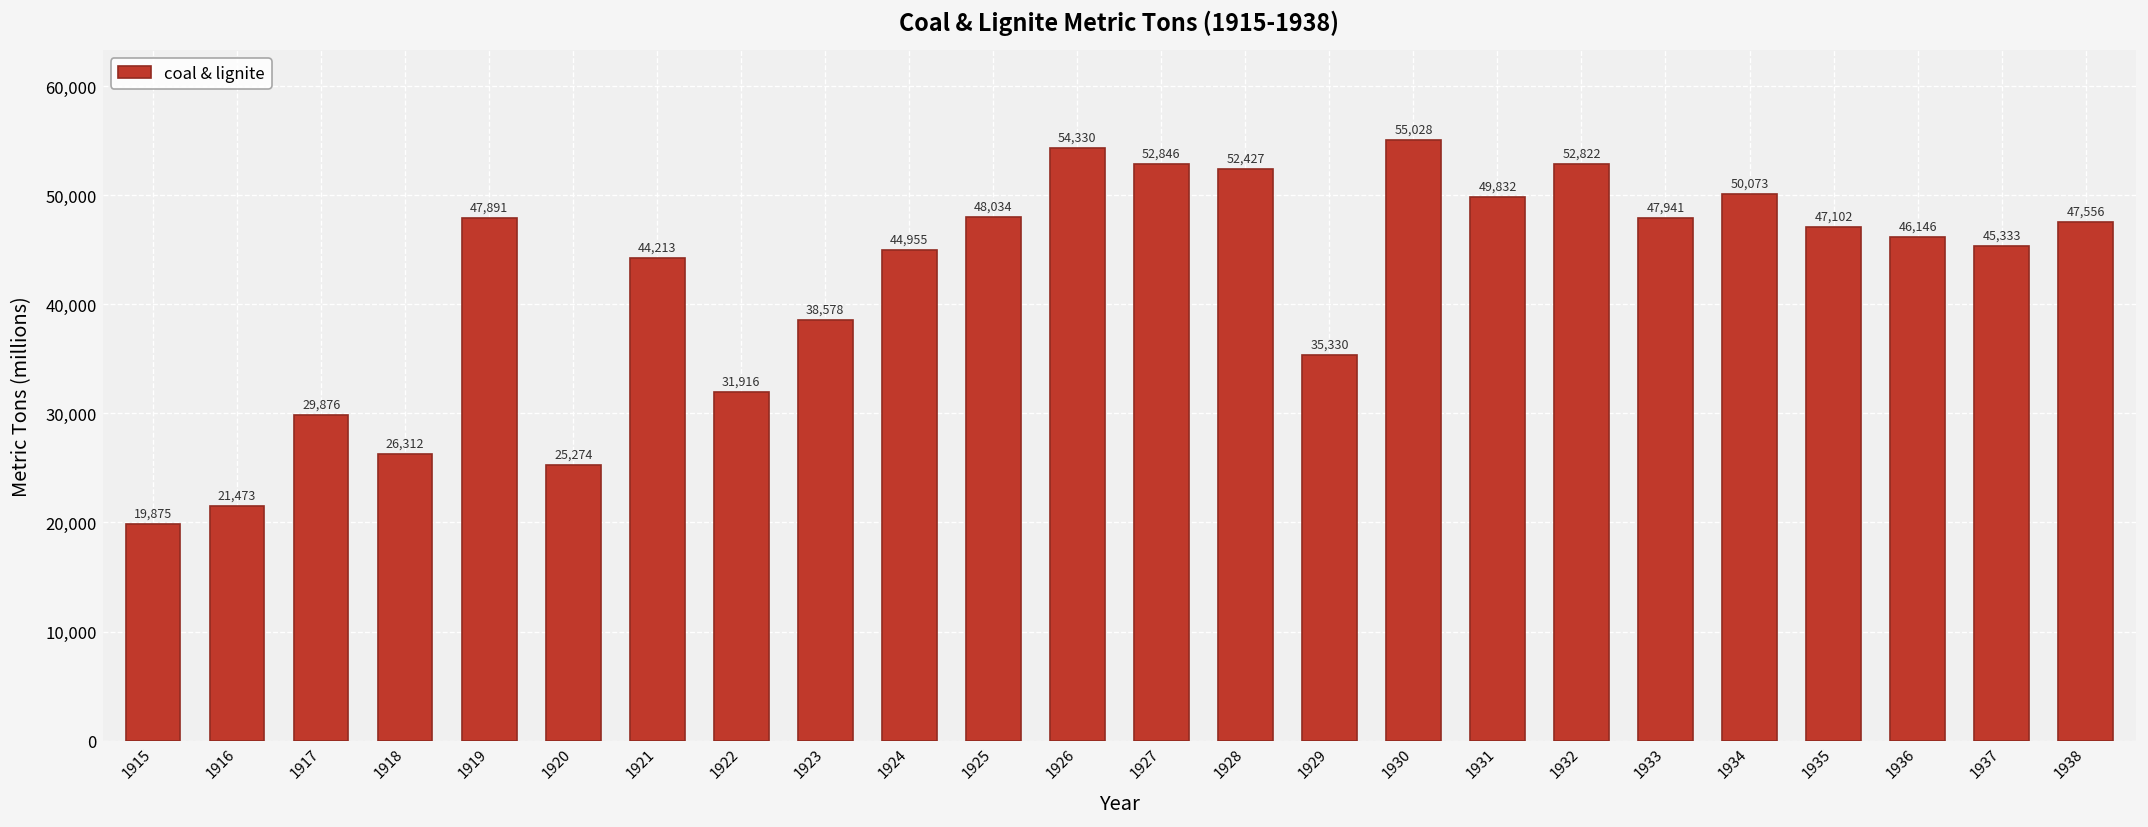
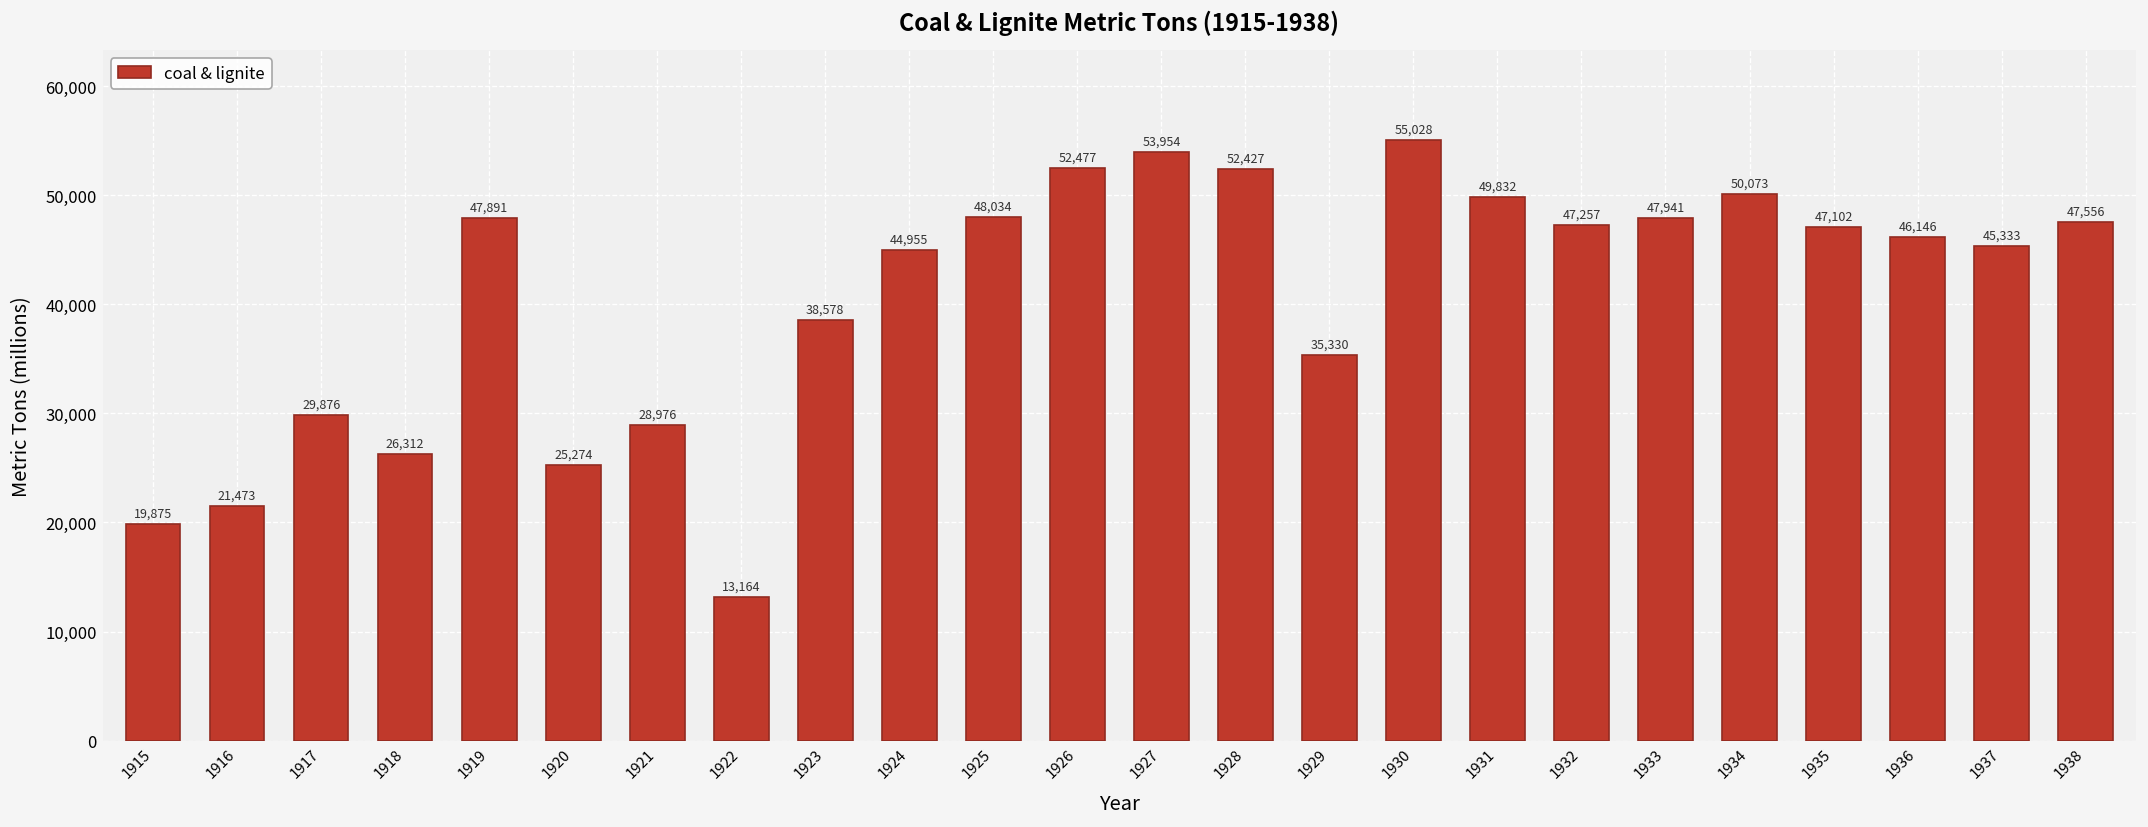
  {
    "1915": "19,875",
    "1916": "21,473",
    "1917": "29,876",
    "1918": "26,312",
    "1919": "47,891",
    "1920": "25,274",
-   "1921": "44,213",
-   "1922": "31,916",
+   "1921": "28,976",
+   "1922": "13,164",
    "1923": "38,578",
    "1924": "44,955",
    "1925": "48,034",
-   "1926": "54,330",
-   "1927": "52,846",
+   "1926": "52,477",
+   "1927": "53,954",
    "1928": "52,427",
    "1929": "35,330",
    "1930": "55,028",
    "1931": "49,832",
-   "1932": "52,822",
+   "1932": "47,257",
    "1933": "47,941",
    "1934": "50,073",
    "1935": "47,102",
    "1936": "46,146",
    "1937": "45,333",
    "1938": "47,556"
  }
